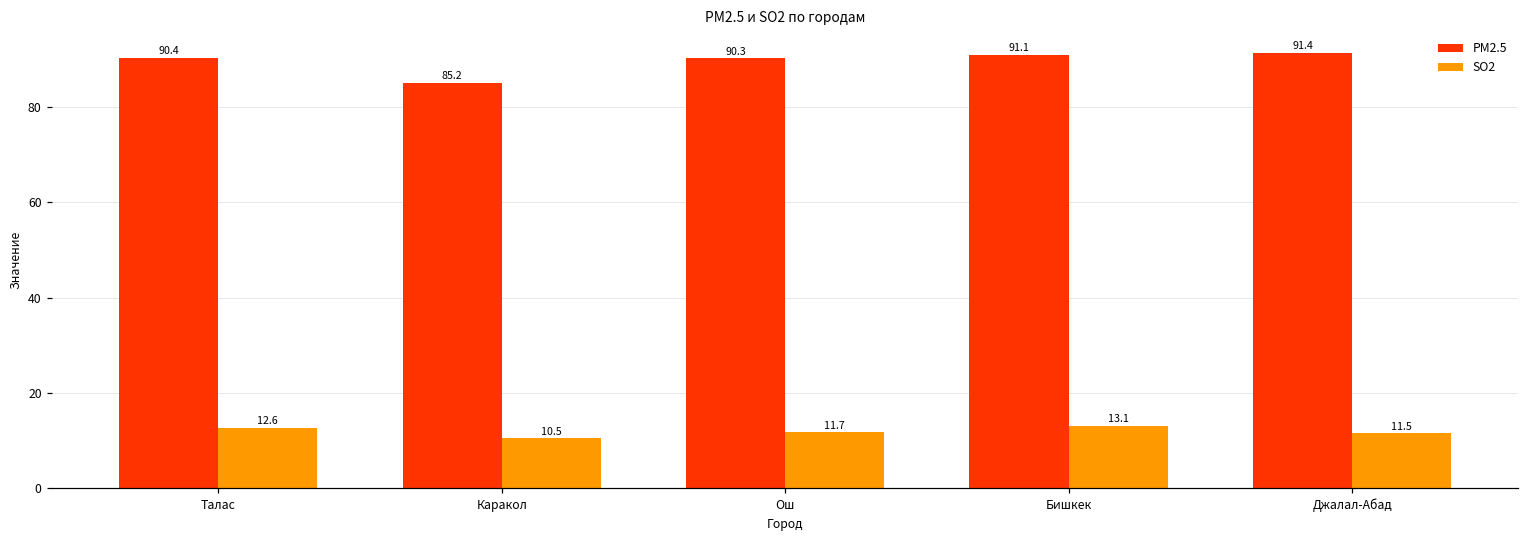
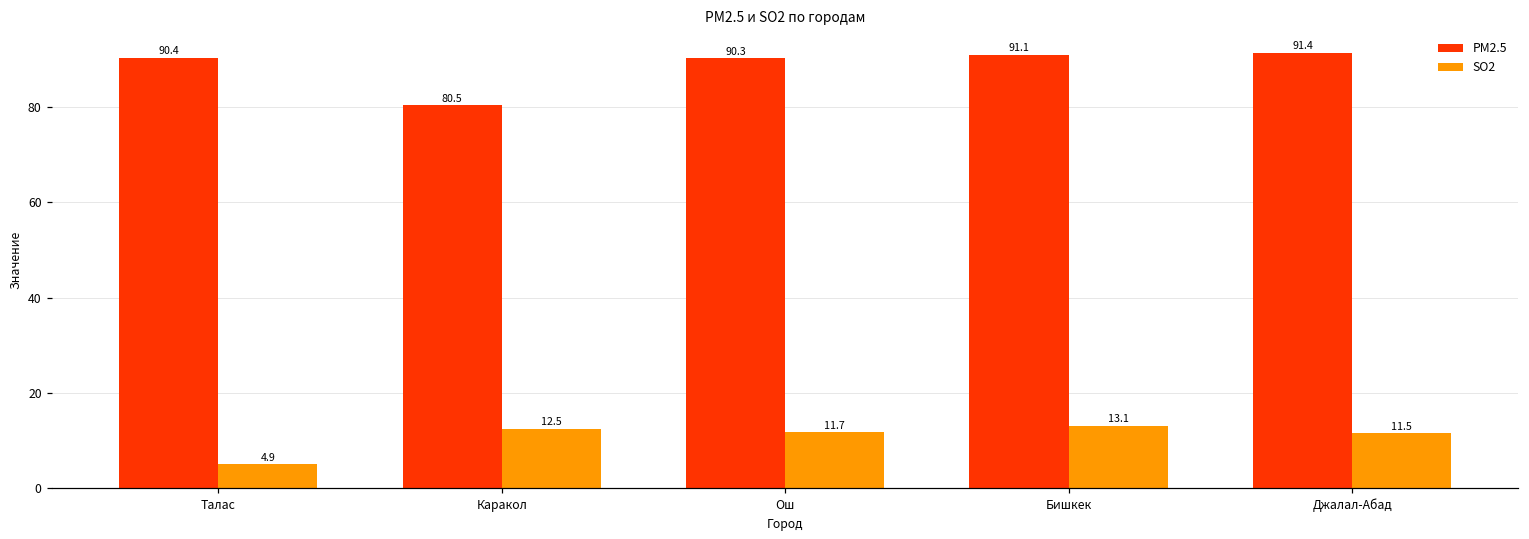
  {
    "PM2.5": {
      "Талас": 90.4,
-     "Каракол": 85.2,
+     "Каракол": 80.5,
      "Ош": 90.3,
      "Бишкек": 91.1,
      "Джалал-Абад": 91.4
    },
    "SO2": {
-     "Талас": 12.6,
-     "Каракол": 10.5,
+     "Талас": 4.9,
+     "Каракол": 12.5,
      "Ош": 11.7,
      "Бишкек": 13.1,
      "Джалал-Абад": 11.5
    }
  }
